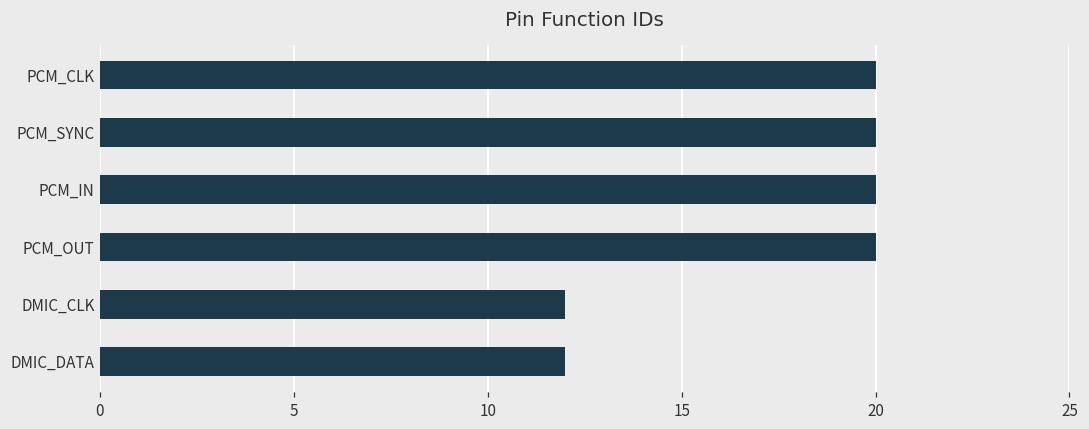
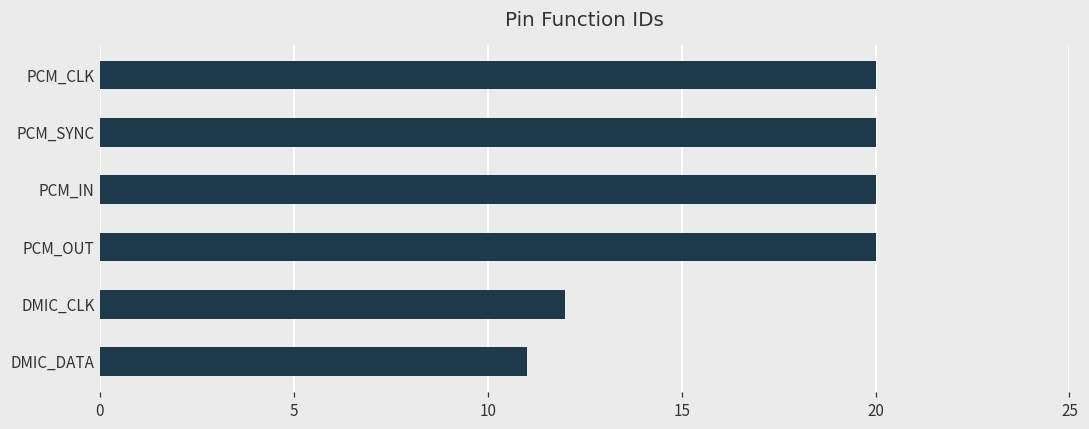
  {
    "PCM_CLK": 20,
    "PCM_SYNC": 20,
    "PCM_IN": 20,
    "PCM_OUT": 20,
    "DMIC_CLK": 12,
-   "DMIC_DATA": 12
+   "DMIC_DATA": 11
  }
